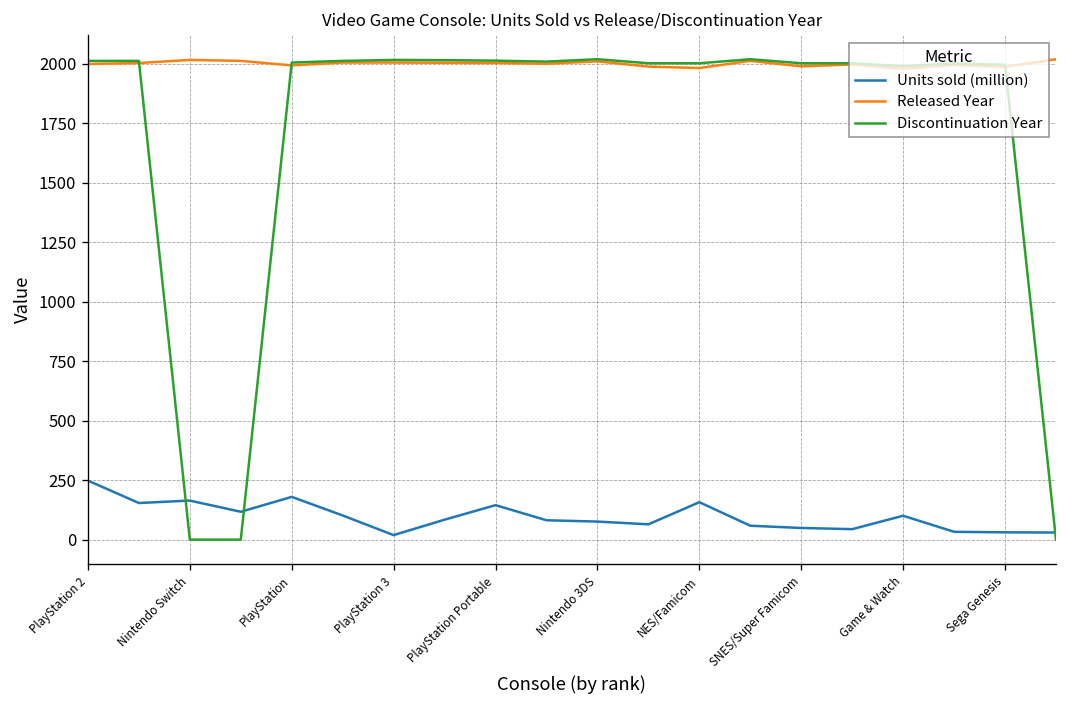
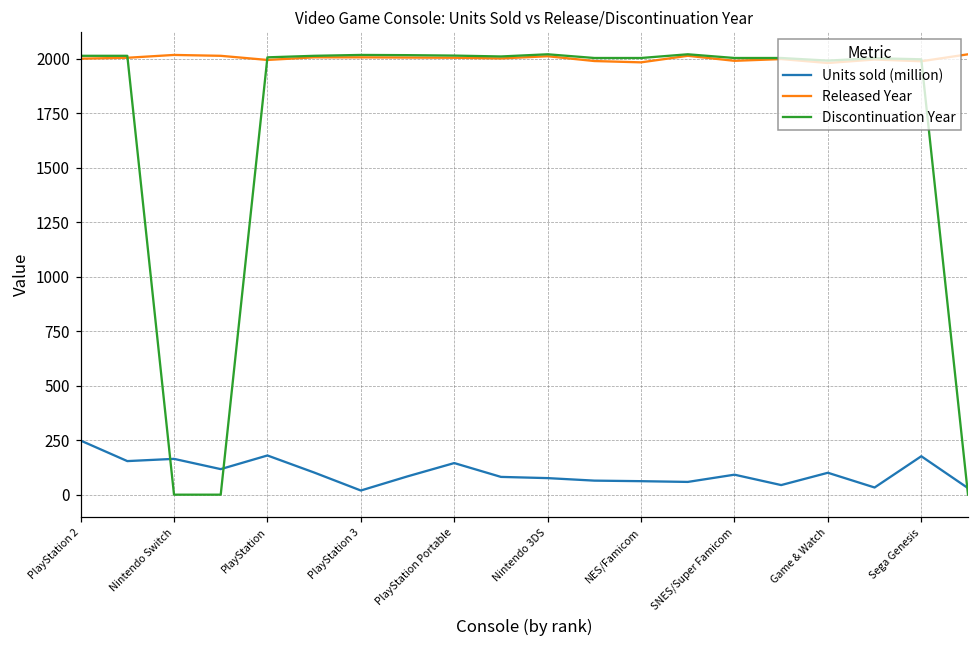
  {
    "Units sold (million)": {
      "PlayStation 2": 250,
      "Nintendo Switch": 160,
      "PlayStation": 180,
      "PlayStation 3": 20,
      "PlayStation Portable": 150,
      "Nintendo 3DS": 80,
-     "NES/Famicom": 160,
-     "SNES/Super Famicom": 50,
+     "NES/Famicom": 60,
+     "SNES/Super Famicom": 90,
      "Game & Watch": 100,
-     "Sega Genesis": 30
+     "Sega Genesis": 180
    },
    "Released Year": {
      "PlayStation 2": 2000,
      "Nintendo Switch": 2020,
      "NES/Famicom": 1980,
      "SNES/Super Famicom": 1990
    },
    "Discontinuation Year": {
      "PlayStation 2": 2010,
      "Nintendo Switch": 0,
      "NES/Famicom": 2000,
      "SNES/Super Famicom": 2000
    }
  }
